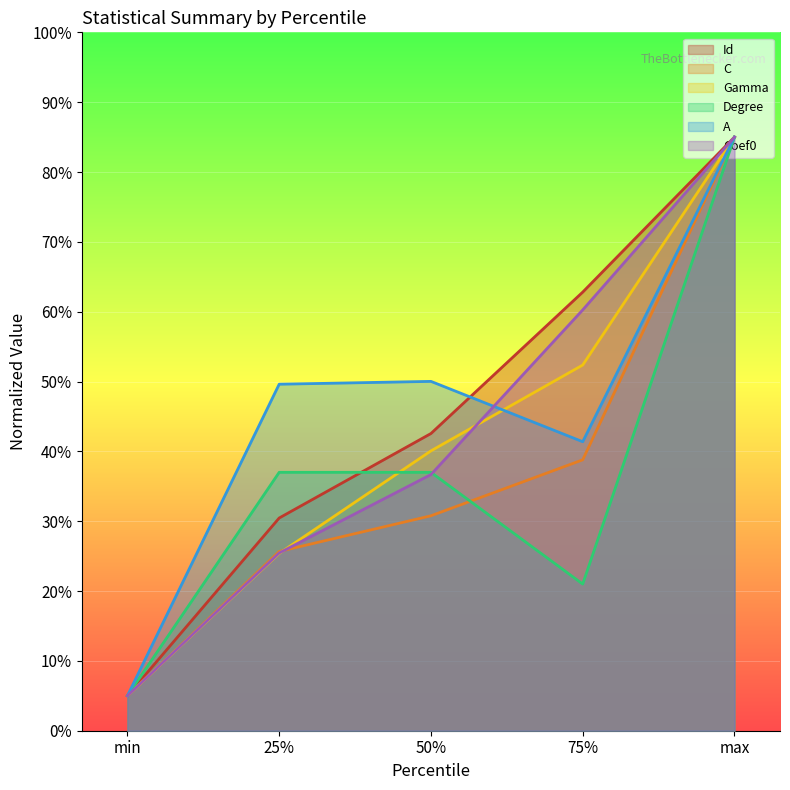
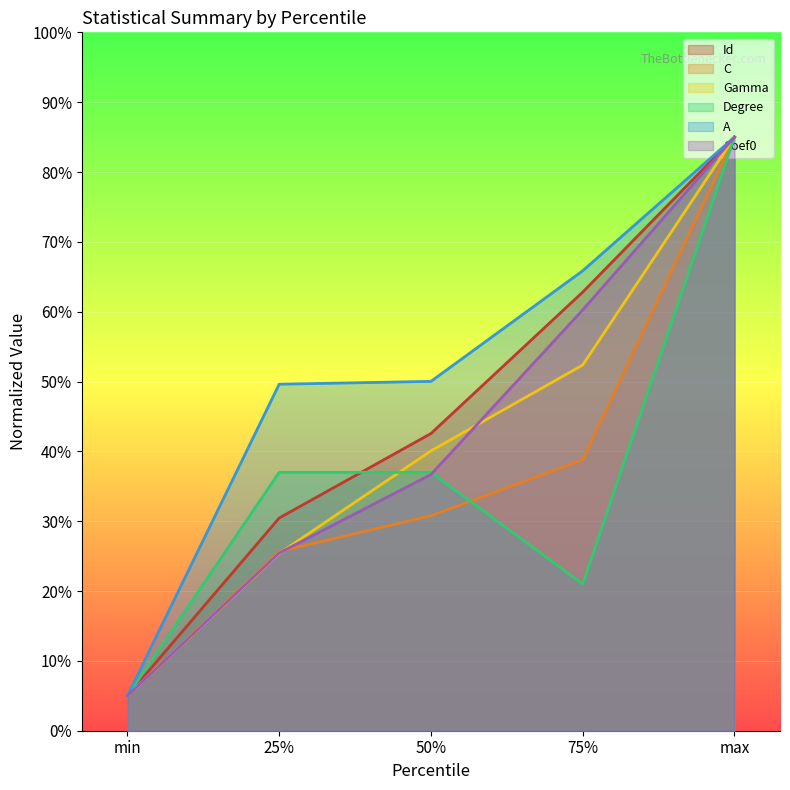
  {
    "Degree": {
      "25%": "37%",
      "75%": "21%"
    },
    "A": {
      "25%": "50%",
      "50%": "50%",
-     "75%": "41%"
+     "75%": "66%"
    },
    "Coef0": {
      "75%": "60%"
    }
  }
